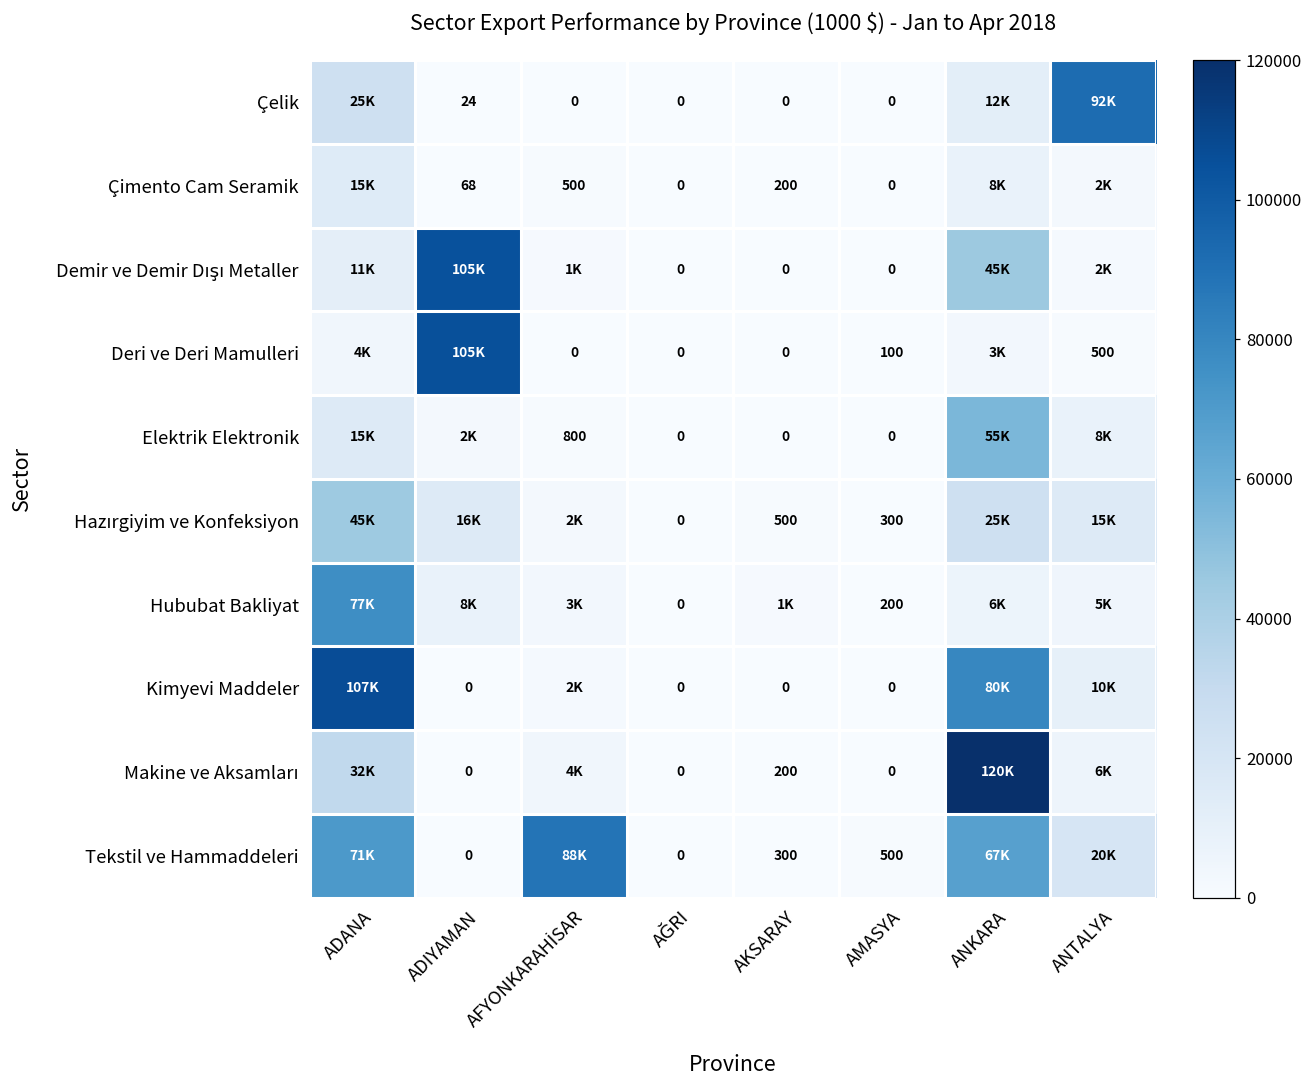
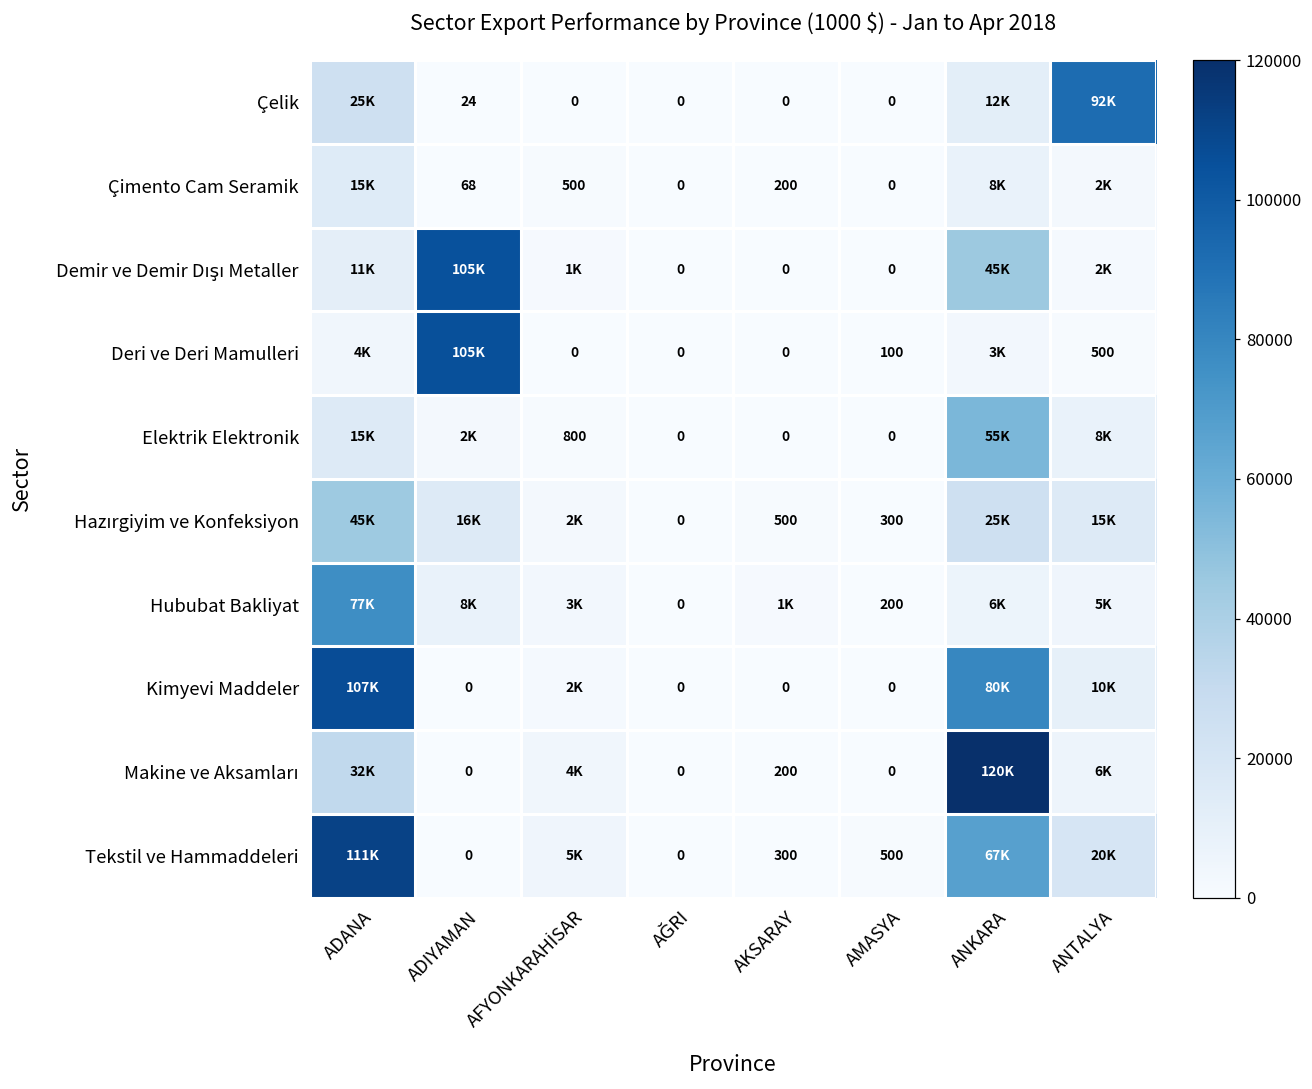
  {
    "Çelik": {
      "ADANA": "25K",
      "ADIYAMAN": "24",
      "AFYONKARAHİSAR": "0",
      "AĞRI": "0",
      "AKSARAY": "0",
      "AMASYA": "0",
      "ANKARA": "12K",
      "ANTALYA": "92K"
    },
    "Çimento Cam Seramik": {
      "ADANA": "15K",
      "ADIYAMAN": "68",
      "AFYONKARAHİSAR": "500",
      "AĞRI": "0",
      "AKSARAY": "200",
      "AMASYA": "0",
      "ANKARA": "8K",
      "ANTALYA": "2K"
    },
    "Demir ve Demir Dışı Metaller": {
      "ADANA": "11K",
      "ADIYAMAN": "105K",
      "AFYONKARAHİSAR": "1K",
      "AĞRI": "0",
      "AKSARAY": "0",
      "AMASYA": "0",
      "ANKARA": "45K",
      "ANTALYA": "2K"
    },
    "Deri ve Deri Mamulleri": {
      "ADANA": "4K",
      "ADIYAMAN": "105K",
      "AFYONKARAHİSAR": "0",
      "AĞRI": "0",
      "AKSARAY": "0",
      "AMASYA": "100",
      "ANKARA": "3K",
      "ANTALYA": "500"
    },
    "Elektrik Elektronik": {
      "ADANA": "15K",
      "ADIYAMAN": "2K",
      "AFYONKARAHİSAR": "800",
      "AĞRI": "0",
      "AKSARAY": "0",
      "AMASYA": "0",
      "ANKARA": "55K",
      "ANTALYA": "8K"
    },
    "Hazırgiyim ve Konfeksiyon": {
      "ADANA": "45K",
      "ADIYAMAN": "16K",
      "AFYONKARAHİSAR": "2K",
      "AĞRI": "0",
      "AKSARAY": "500",
      "AMASYA": "300",
      "ANKARA": "25K",
      "ANTALYA": "15K"
    },
    "Hububat Bakliyat": {
      "ADANA": "77K",
      "ADIYAMAN": "8K",
      "AFYONKARAHİSAR": "3K",
      "AĞRI": "0",
      "AKSARAY": "1K",
      "AMASYA": "200",
      "ANKARA": "6K",
      "ANTALYA": "5K"
    },
    "Kimyevi Maddeler": {
      "ADANA": "107K",
      "ADIYAMAN": "0",
      "AFYONKARAHİSAR": "2K",
      "AĞRI": "0",
      "AKSARAY": "0",
      "AMASYA": "0",
      "ANKARA": "80K",
      "ANTALYA": "10K"
    },
    "Makine ve Aksamları": {
      "ADANA": "32K",
      "ADIYAMAN": "0",
      "AFYONKARAHİSAR": "4K",
      "AĞRI": "0",
      "AKSARAY": "200",
      "AMASYA": "0",
      "ANKARA": "120K",
      "ANTALYA": "6K"
    },
    "Tekstil ve Hammaddeleri": {
-     "ADANA": "71K",
+     "ADANA": "111K",
      "ADIYAMAN": "0",
-     "AFYONKARAHİSAR": "88K",
+     "AFYONKARAHİSAR": "5K",
      "AĞRI": "0",
      "AKSARAY": "300",
      "AMASYA": "500",
      "ANKARA": "67K",
      "ANTALYA": "20K"
    }
  }
